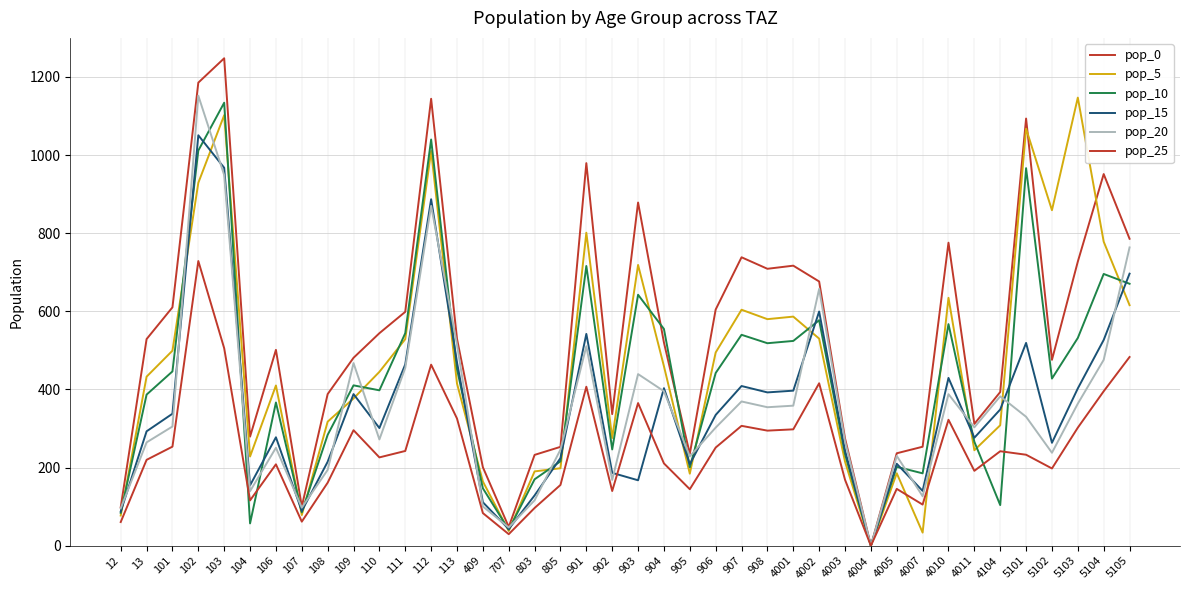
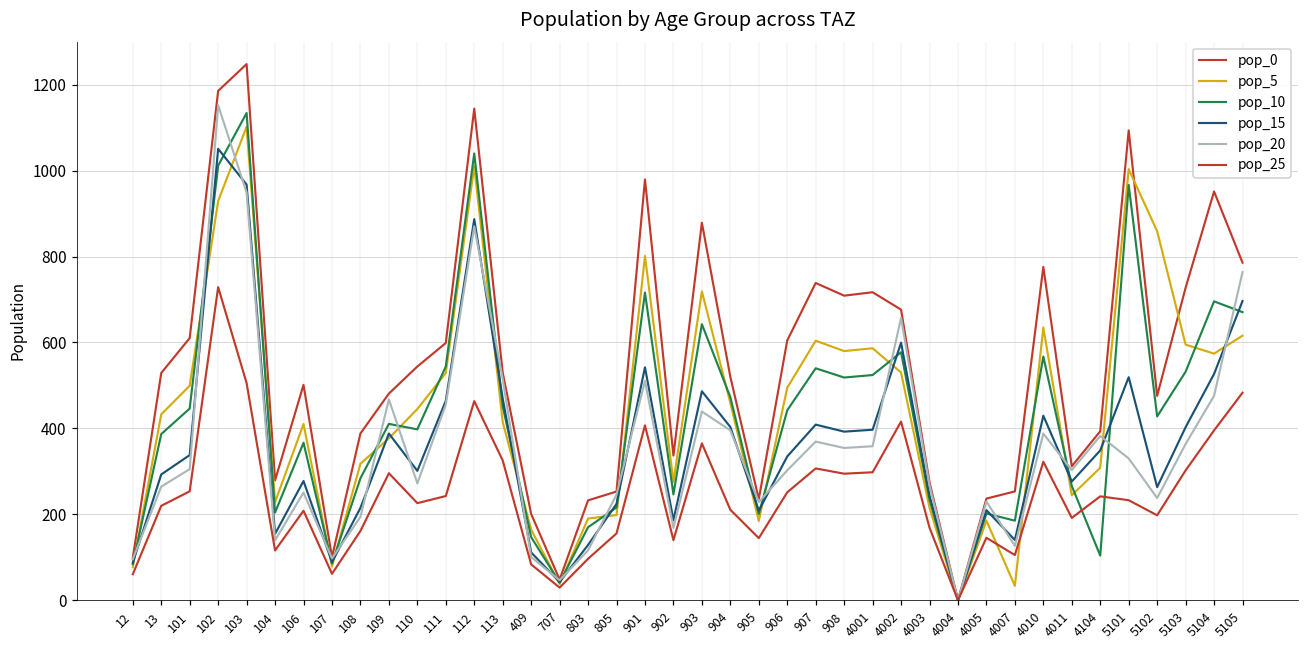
  {
    "pop_5": {
      "12": 80,
      "13": 430,
      "101": 500,
      "102": 930,
      "103": 1100,
      "104": 230,
      "106": 410,
      "107": 80,
      "108": 320,
      "109": 380,
      "110": 450,
      "111": 530,
      "112": 1010,
      "113": 420,
      "409": 160,
      "803": 190,
      "805": 200,
      "901": 800,
      "902": 280,
      "903": 720,
      "904": 460,
      "905": 180,
      "906": 490,
      "907": 600,
      "908": 580,
      "4001": 590,
      "4002": 530,
      "4003": 220,
      "4005": 190,
      "4007": 30,
      "4010": 630,
      "4011": 240,
      "4104": 310,
-     "5101": 1070,
+     "5101": 1000,
      "5102": 860,
-     "5103": 1150,
-     "5104": 780,
+     "5103": 600,
+     "5104": 570,
      "5105": 620
    },
    "pop_10": {
      "13": 390,
      "101": 450,
      "102": 1010,
      "103": 1130,
-     "104": 60,
+     "104": 200,
      "106": 370,
      "108": 280,
      "109": 410,
      "110": 400,
      "111": 540,
      "112": 1040,
      "113": 450,
      "409": 150,
      "803": 170,
      "805": 220,
      "901": 720,
      "902": 250,
      "903": 640,
-     "904": 550,
+     "904": 470,
      "905": 200,
      "906": 440,
      "907": 540,
      "908": 520,
      "4001": 520,
      "4002": 580,
      "4003": 230,
      "4005": 200,
      "4007": 190,
      "4010": 570,
      "4011": 270,
      "4104": 100,
      "5101": 970,
      "5102": 430,
      "5103": 530,
      "5104": 700,
      "5105": 670
    },
    "pop_15": {
      "13": 290,
      "101": 340,
      "102": 1050,
      "103": 970,
      "104": 150,
      "106": 280,
      "108": 210,
      "109": 390,
      "110": 300,
      "111": 460,
      "112": 890,
      "113": 470,
      "409": 110,
      "803": 130,
      "805": 220,
      "901": 540,
      "902": 190,
-     "903": 170,
+     "903": 490,
      "904": 400,
      "905": 210,
      "906": 330,
      "907": 410,
      "908": 390,
      "4001": 400,
      "4002": 600,
      "4003": 240,
      "4005": 210,
      "4007": 140,
      "4010": 430,
      "4011": 280,
      "4104": 350,
      "5101": 520,
      "5102": 260,
      "5103": 400,
      "5104": 530,
      "5105": 700
    },
    "pop_20": {
      "13": 260,
      "101": 310,
      "102": 1150,
      "103": 950,
      "104": 140,
      "106": 250,
      "108": 190,
      "109": 470,
      "110": 270,
      "111": 460,
      "112": 870,
      "113": 510,
      "409": 100,
      "803": 120,
      "805": 250,
      "901": 510,
      "902": 170,
      "903": 440,
      "904": 400,
      "905": 230,
      "906": 300,
      "907": 370,
      "908": 350,
      "4001": 360,
      "4002": 660,
      "4003": 270,
      "4005": 230,
      "4007": 130,
      "4010": 390,
      "4011": 300,
      "4104": 380,
      "5101": 330,
      "5102": 240,
      "5103": 360,
      "5104": 480,
      "5105": 760
    }
  }
